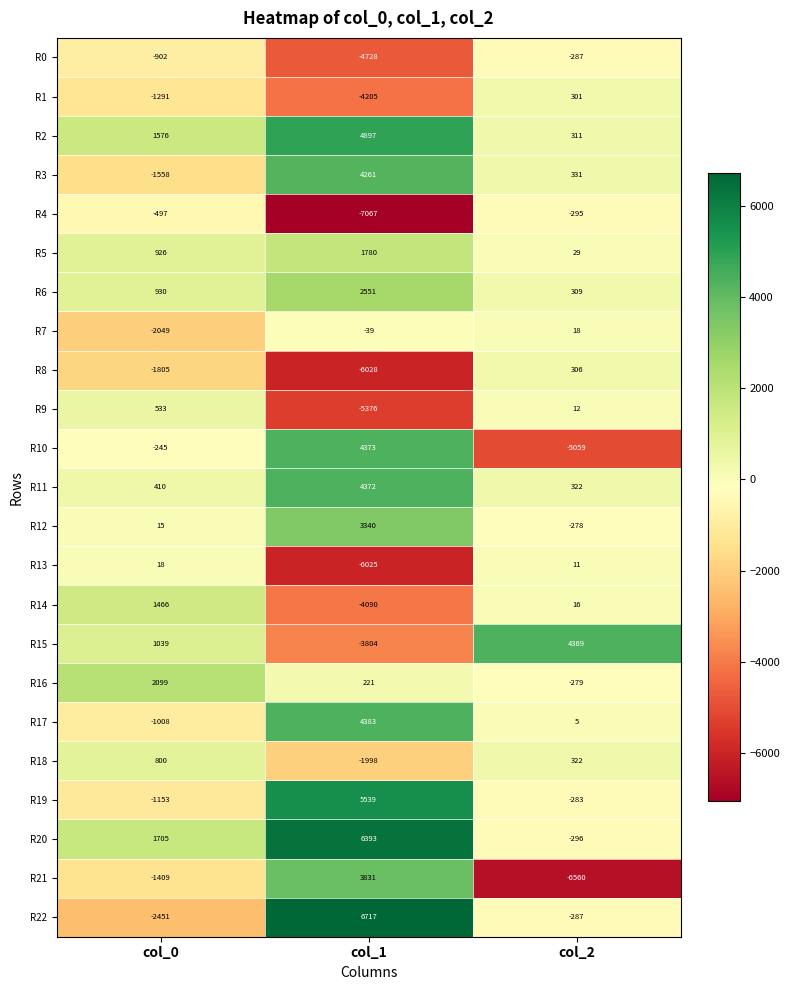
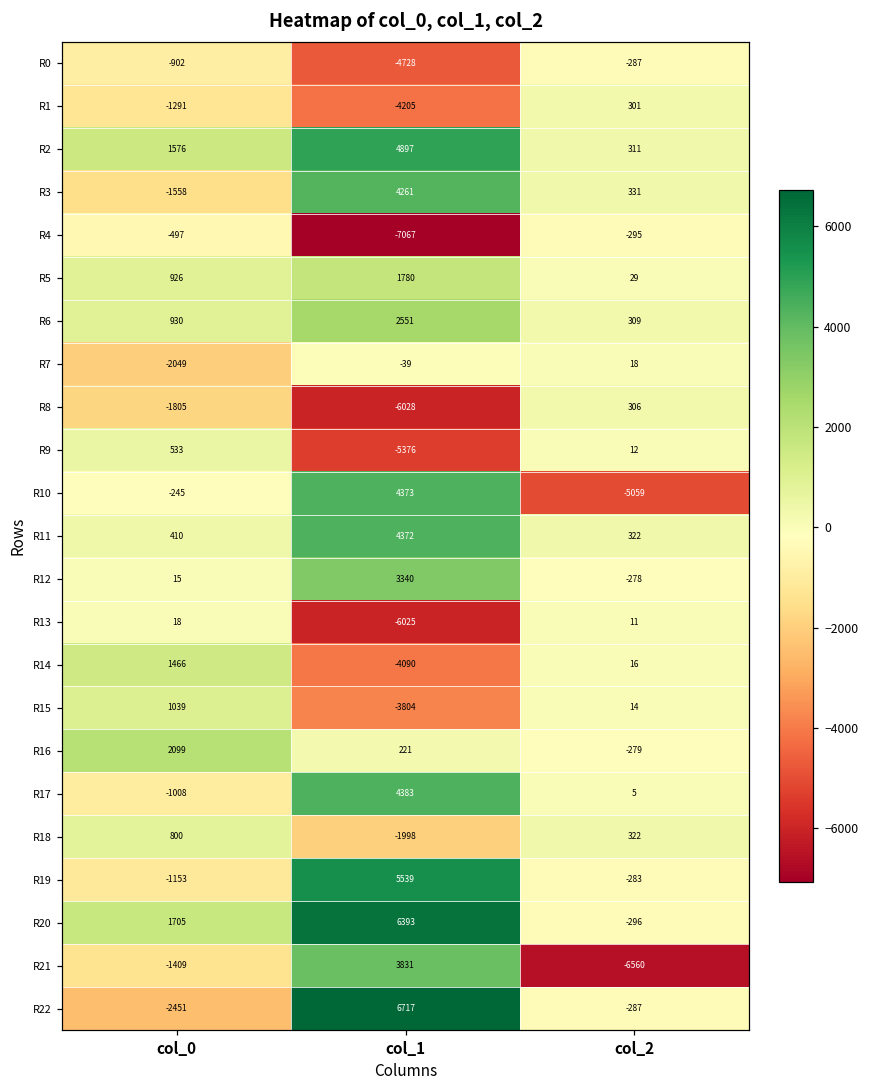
  {
    "R0": {
      "col_0": -902,
      "col_1": -4728,
      "col_2": -287
    },
    "R1": {
      "col_0": -1291,
      "col_1": -4205,
      "col_2": 301
    },
    "R2": {
      "col_0": 1576,
      "col_1": 4897,
      "col_2": 311
    },
    "R3": {
      "col_0": -1558,
      "col_1": 4261,
      "col_2": 331
    },
    "R4": {
      "col_0": -497,
      "col_1": -7067,
      "col_2": -295
    },
    "R5": {
      "col_0": 926,
      "col_1": 1780,
      "col_2": 29
    },
    "R6": {
      "col_0": 930,
      "col_1": 2551,
      "col_2": 309
    },
    "R7": {
      "col_0": -2049,
      "col_1": -39,
      "col_2": 18
    },
    "R8": {
      "col_0": -1805,
      "col_1": -6028,
      "col_2": 306
    },
    "R9": {
      "col_0": 533,
      "col_1": -5376,
      "col_2": 12
    },
    "R10": {
      "col_0": -245,
      "col_1": 4373,
      "col_2": -5059
    },
    "R11": {
      "col_0": 410,
      "col_1": 4372,
      "col_2": 322
    },
    "R12": {
      "col_0": 15,
      "col_1": 3340,
      "col_2": -278
    },
    "R13": {
      "col_0": 18,
      "col_1": -6025,
      "col_2": 11
    },
    "R14": {
      "col_0": 1466,
      "col_1": -4090,
      "col_2": 16
    },
    "R15": {
      "col_0": 1039,
      "col_1": -3804,
-     "col_2": 4369
+     "col_2": 14
    },
    "R16": {
      "col_0": 2099,
      "col_1": 221,
      "col_2": -279
    },
    "R17": {
      "col_0": -1008,
      "col_1": 4383,
      "col_2": 5
    },
    "R18": {
      "col_0": 800,
      "col_1": -1998,
      "col_2": 322
    },
    "R19": {
      "col_0": -1153,
      "col_1": 5539,
      "col_2": -283
    },
    "R20": {
      "col_0": 1705,
      "col_1": 6393,
      "col_2": -296
    },
    "R21": {
      "col_0": -1409,
      "col_1": 3831,
      "col_2": -6560
    },
    "R22": {
      "col_0": -2451,
      "col_1": 6717,
      "col_2": -287
    }
  }
